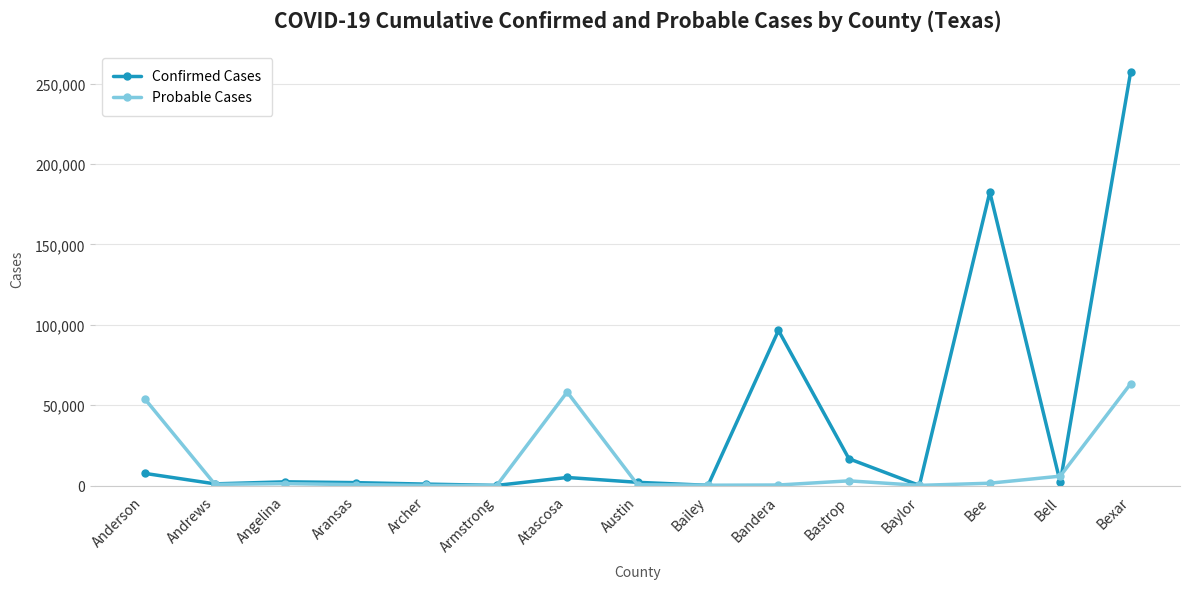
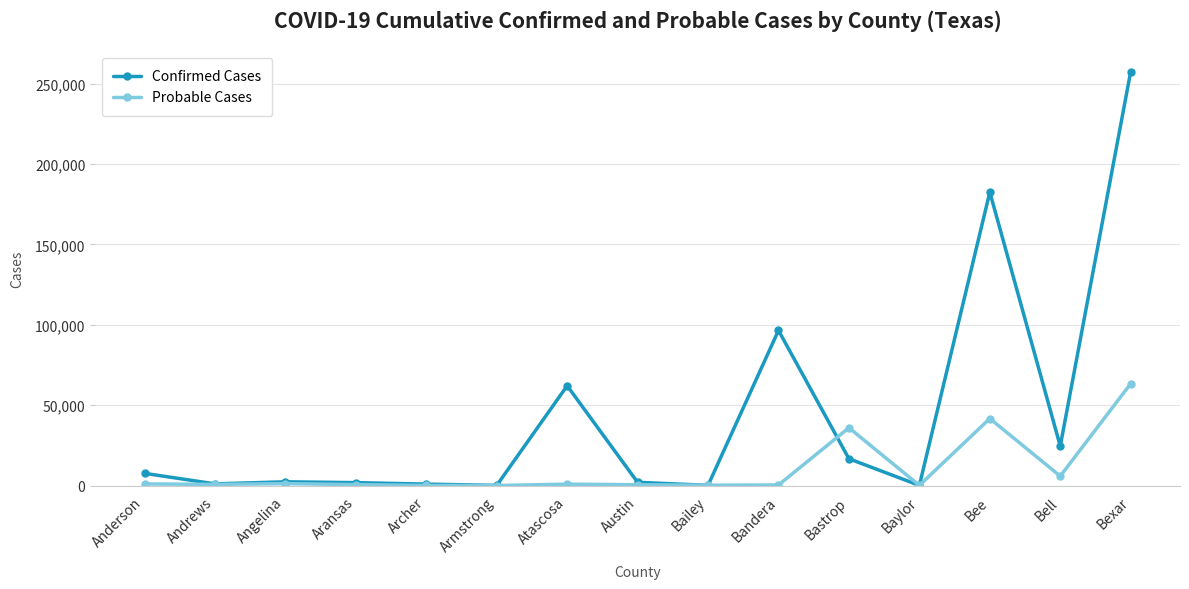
  {
    "Confirmed Cases": {
      "Anderson": "8,000",
-     "Atascosa": "5,000",
+     "Atascosa": "62,000",
      "Bandera": "97,000",
      "Bastrop": "17,000",
      "Bee": "182,000",
-     "Bell": "2,000",
+     "Bell": "25,000",
      "Bexar": "257,000"
    },
    "Probable Cases": {
-     "Anderson": "54,000",
-     "Atascosa": "58,000",
+     "Anderson": "1,000",
+     "Atascosa": "1,000",
      "Bandera": "0",
-     "Bastrop": "3,000",
-     "Bee": "2,000",
+     "Bastrop": "36,000",
+     "Bee": "42,000",
      "Bell": "6,000",
      "Bexar": "63,000"
    }
  }
